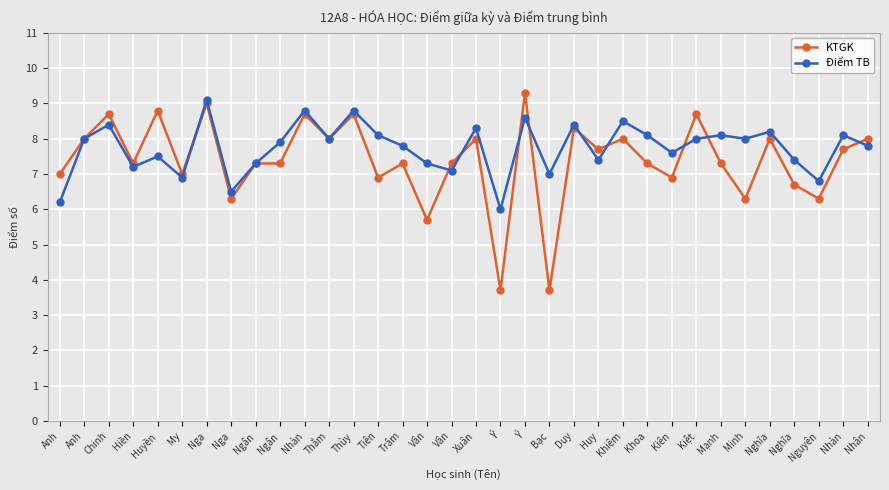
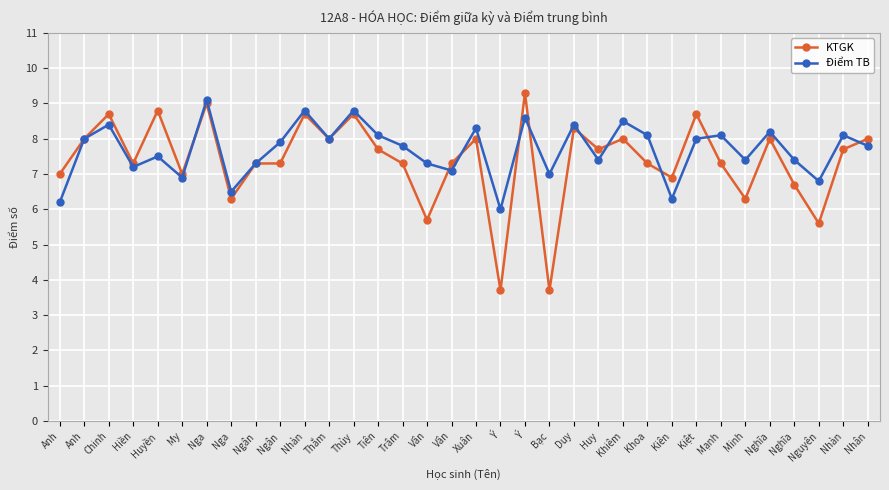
  {
    "KTGK": {
      "Chinh": 8.7,
      "Hiền": 7.3,
      "Huyền": 8.8,
      "My": 7.0,
      "Thùy": 8.7,
-     "Tiên": 6.9,
+     "Tiên": 7.7,
      "Trâm": 7.3,
      "Xuân": 8.0,
      "Bạc": 3.7,
      "Duy": 8.3,
      "Huy": 7.7,
      "Khiêm": 8.0,
      "Khoa": 7.3,
      "Kiên": 6.9,
      "Kiệt": 8.7,
      "Mạnh": 7.3,
      "Minh": 6.3,
-     "Nguyên": 6.3,
+     "Nguyên": 5.6,
      "Nhân": 8.0
    },
    "Điểm TB": {
      "Chinh": 8.4,
      "Hiền": 7.2,
      "Huyền": 7.5,
      "My": 6.9,
      "Thùy": 8.8,
      "Tiên": 8.1,
      "Trâm": 7.8,
      "Xuân": 8.3,
      "Bạc": 7.0,
      "Duy": 8.4,
      "Huy": 7.4,
      "Khiêm": 8.5,
      "Khoa": 8.1,
-     "Kiên": 7.6,
+     "Kiên": 6.3,
      "Kiệt": 8.0,
      "Mạnh": 8.1,
-     "Minh": 8.0,
+     "Minh": 7.4,
      "Nguyên": 6.8,
      "Nhân": 7.8
    }
  }
